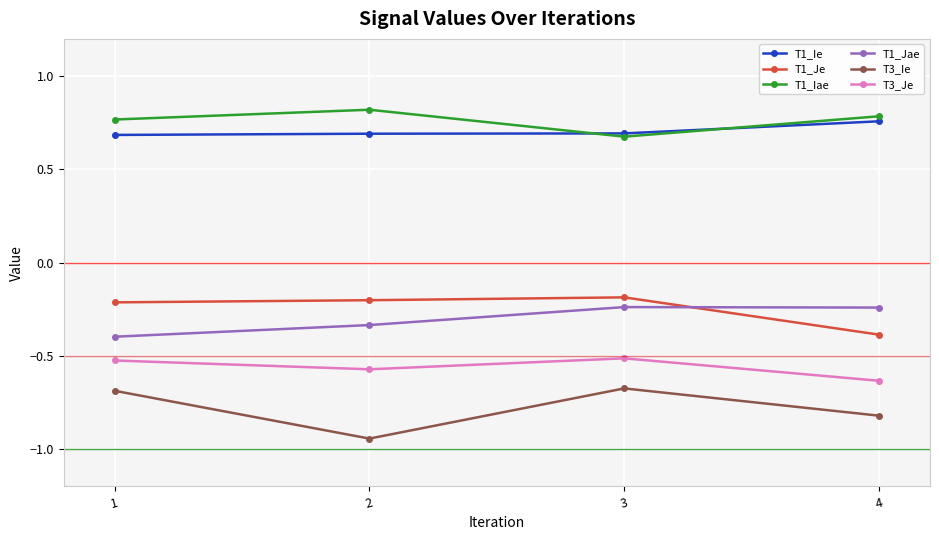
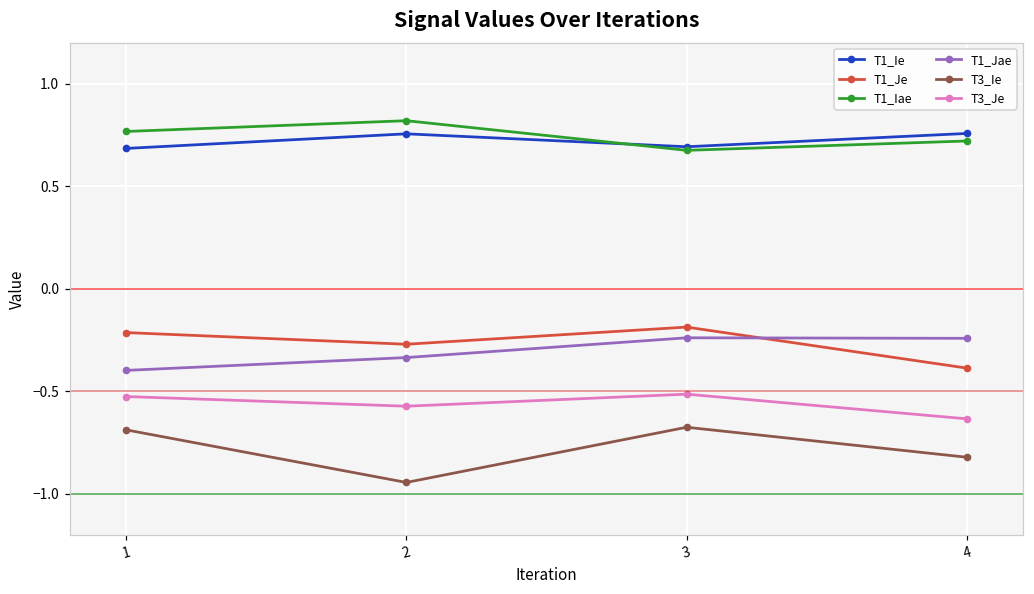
  {
    "T1_Ie": {
      "1": 0.68,
-     "2": 0.69,
+     "2": 0.76,
      "3": 0.69,
      "4": 0.76
    },
    "T1_Je": {
      "1": -0.21,
-     "2": -0.20,
+     "2": -0.27,
      "3": -0.19,
      "4": -0.39
    },
    "T1_Iae": {
      "1": 0.77,
      "2": 0.82,
      "3": 0.68,
-     "4": 0.78
+     "4": 0.72
    },
    "T1_Jae": {
      "1": -0.40,
      "2": -0.33,
      "3": -0.24,
      "4": -0.24
    },
    "T3_Ie": {
      "1": -0.69,
      "2": -0.94,
      "3": -0.67,
      "4": -0.82
    },
    "T3_Je": {
      "1": -0.52,
      "2": -0.57,
      "3": -0.51,
      "4": -0.63
    }
  }
